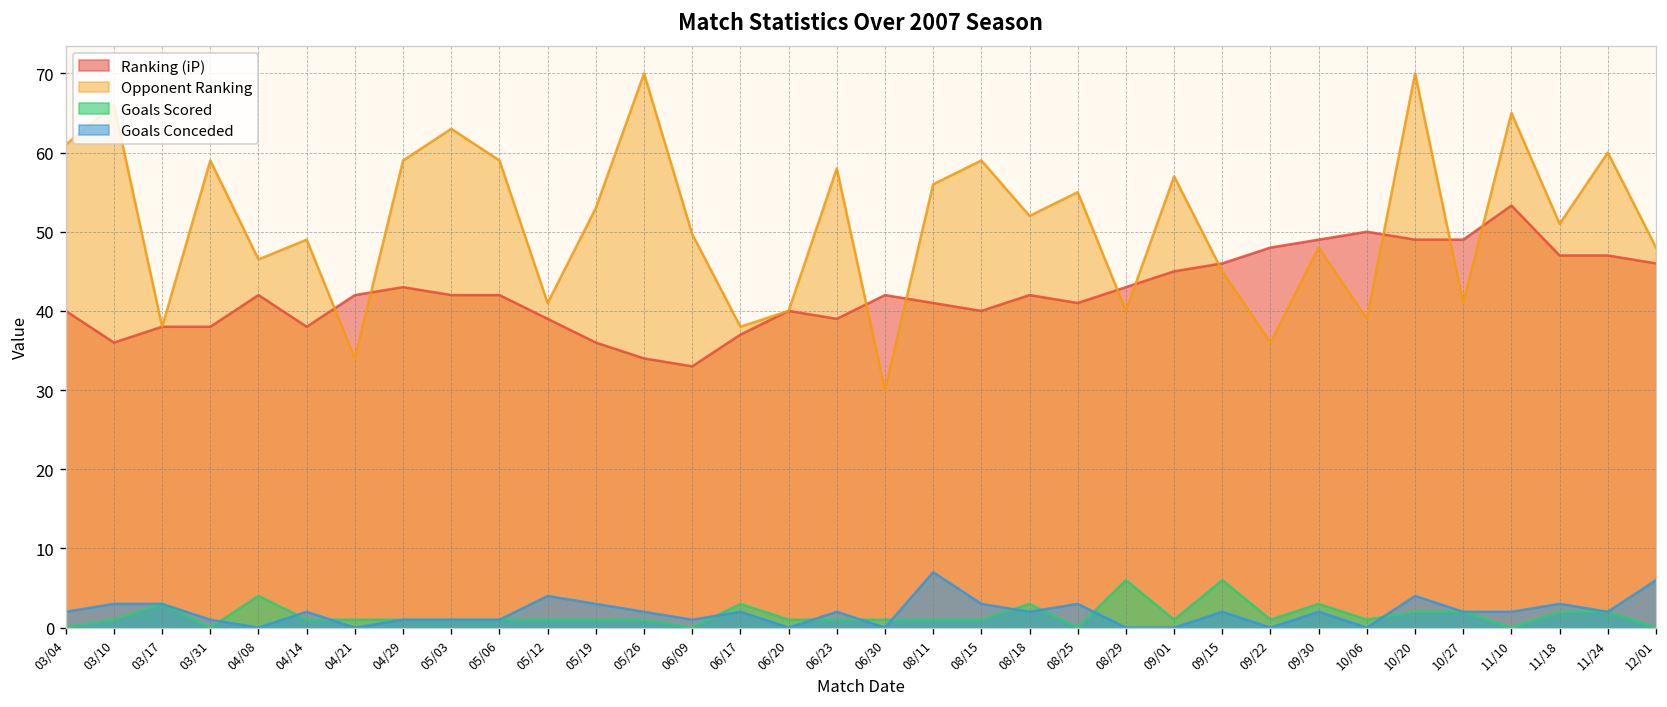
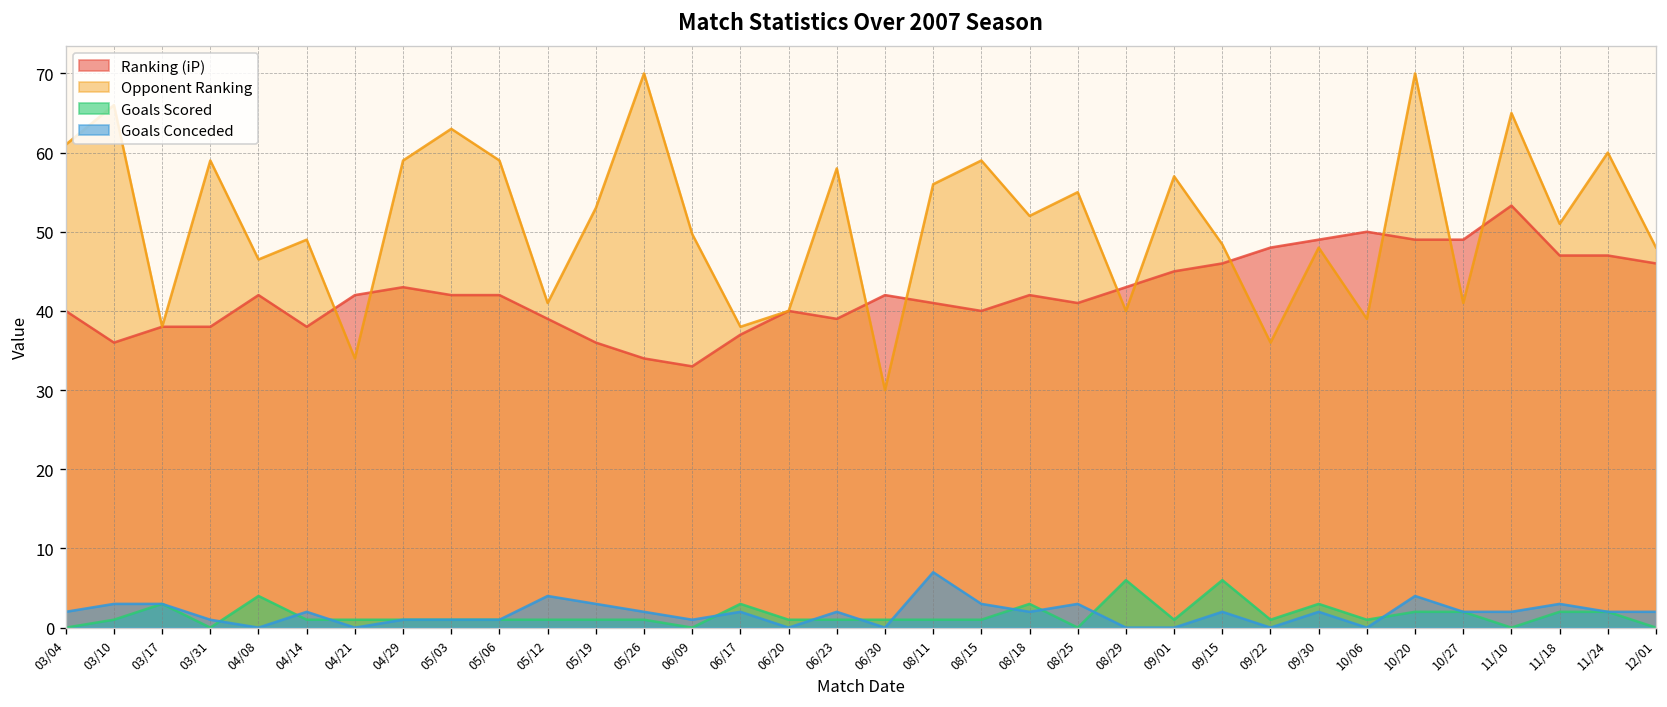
  {
    "Ranking (iP)": {
      "03/04": 40,
      "03/10": 36,
      "03/31": 38,
      "04/08": 42,
      "04/14": 38,
      "04/21": 42,
      "04/29": 43,
      "05/03": 42,
      "05/06": 42,
      "05/12": 39,
      "05/19": 36,
      "05/26": 34,
      "06/09": 33,
      "06/17": 37,
      "06/23": 39,
      "06/30": 42,
      "08/11": 41,
      "08/15": 40,
      "08/18": 42,
      "08/25": 41,
      "08/29": 43,
      "09/01": 45,
      "09/15": 46,
      "09/22": 48,
      "09/30": 49,
      "10/06": 50,
      "10/20": 49,
      "10/27": 49,
      "11/10": 53,
      "11/18": 47,
      "11/24": 47,
      "12/01": 46
    },
    "Opponent Ranking": {
      "03/04": 61,
      "03/31": 59,
      "04/08": 47,
      "04/14": 49,
      "04/21": 34,
      "04/29": 59,
      "05/03": 63,
      "05/06": 59,
      "05/12": 41,
      "05/19": 53,
      "05/26": 70,
      "06/09": 50,
      "06/17": 38,
      "06/23": 58,
      "06/30": 30,
      "08/11": 56,
      "08/15": 59,
      "08/18": 52,
      "08/25": 55,
      "08/29": 40,
      "09/01": 57,
-     "09/15": 45,
+     "09/15": 48,
      "09/22": 36,
      "09/30": 48,
      "10/06": 39,
      "10/20": 70,
      "10/27": 41,
      "11/10": 65,
      "11/18": 51,
      "11/24": 60,
      "12/01": 48
    },
    "Goals Scored": {
      "03/04": 0,
      "03/10": 1,
      "03/31": 0,
      "04/08": 4,
      "04/14": 1,
      "04/21": 1,
      "05/12": 1,
      "05/19": 1,
      "05/26": 1,
      "06/09": 0,
      "06/17": 3,
      "06/20": 1,
      "06/23": 1,
      "06/30": 1,
      "08/11": 1,
      "08/15": 1,
      "08/18": 3,
      "08/25": 0,
      "08/29": 6,
      "09/01": 1,
      "09/15": 6,
      "09/22": 1,
      "09/30": 3,
      "10/06": 1,
      "10/20": 2,
      "11/10": 0,
      "11/18": 2,
      "12/01": 0
    },
    "Goals Conceded": {
      "03/04": 2,
      "03/10": 3,
      "03/31": 1,
      "04/08": 0,
      "04/14": 2,
      "04/21": 0,
      "05/12": 4,
      "05/19": 3,
      "05/26": 2,
      "06/09": 1,
      "06/17": 2,
      "06/20": 0,
      "06/23": 2,
      "06/30": 0,
      "08/11": 7,
      "08/15": 3,
      "08/18": 2,
      "08/25": 3,
      "08/29": 0,
      "09/01": 0,
      "09/15": 2,
      "09/22": 0,
      "09/30": 2,
      "10/06": 0,
      "10/20": 4,
      "11/10": 2,
      "11/18": 3,
-     "12/01": 6
+     "12/01": 2
    }
  }
